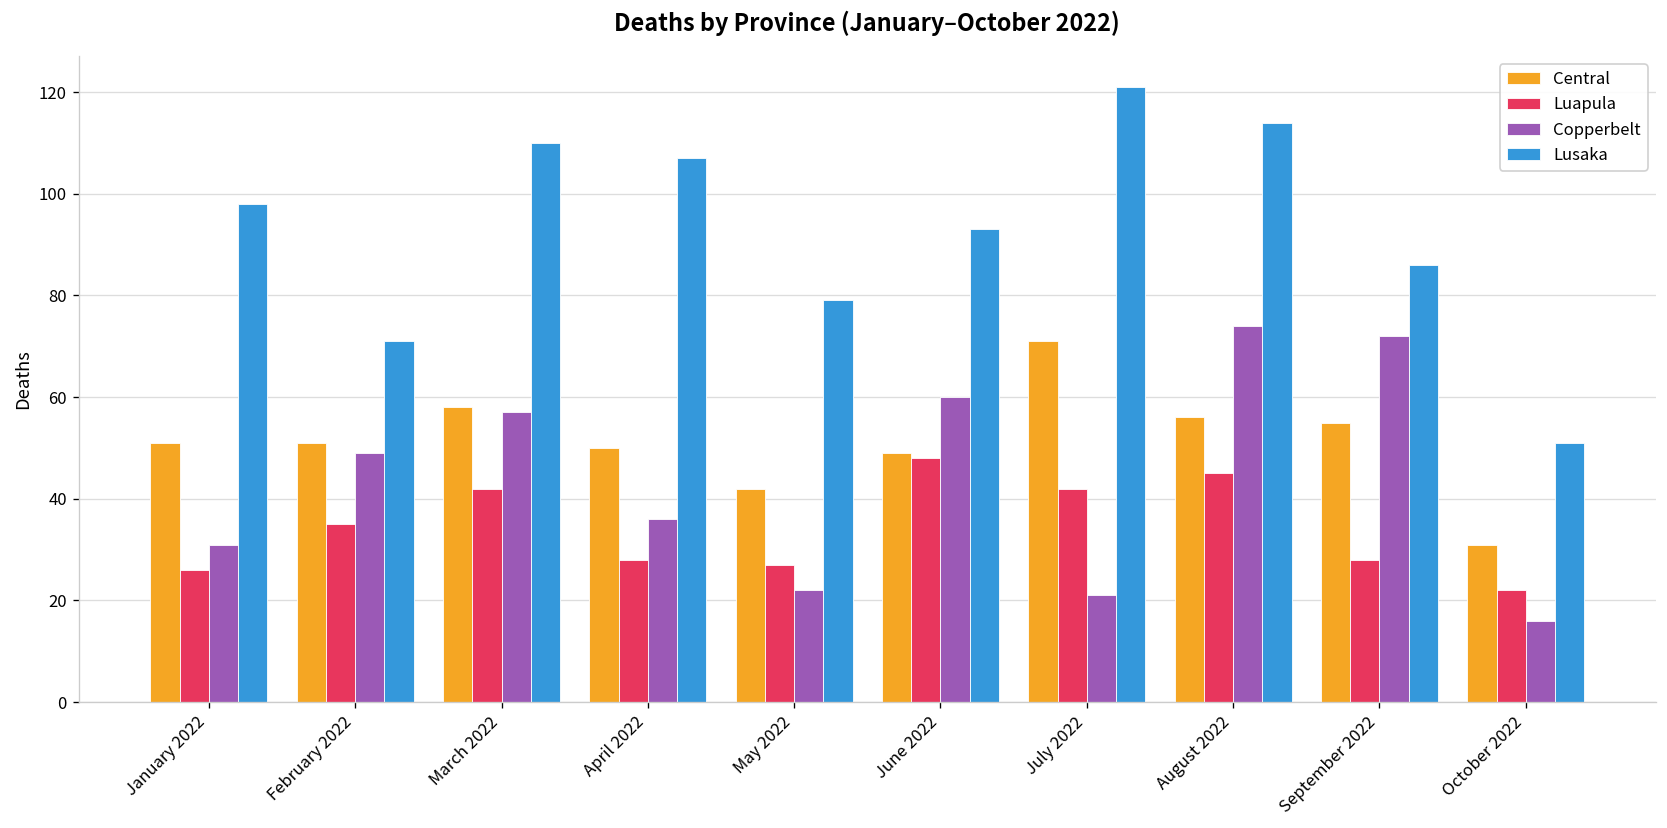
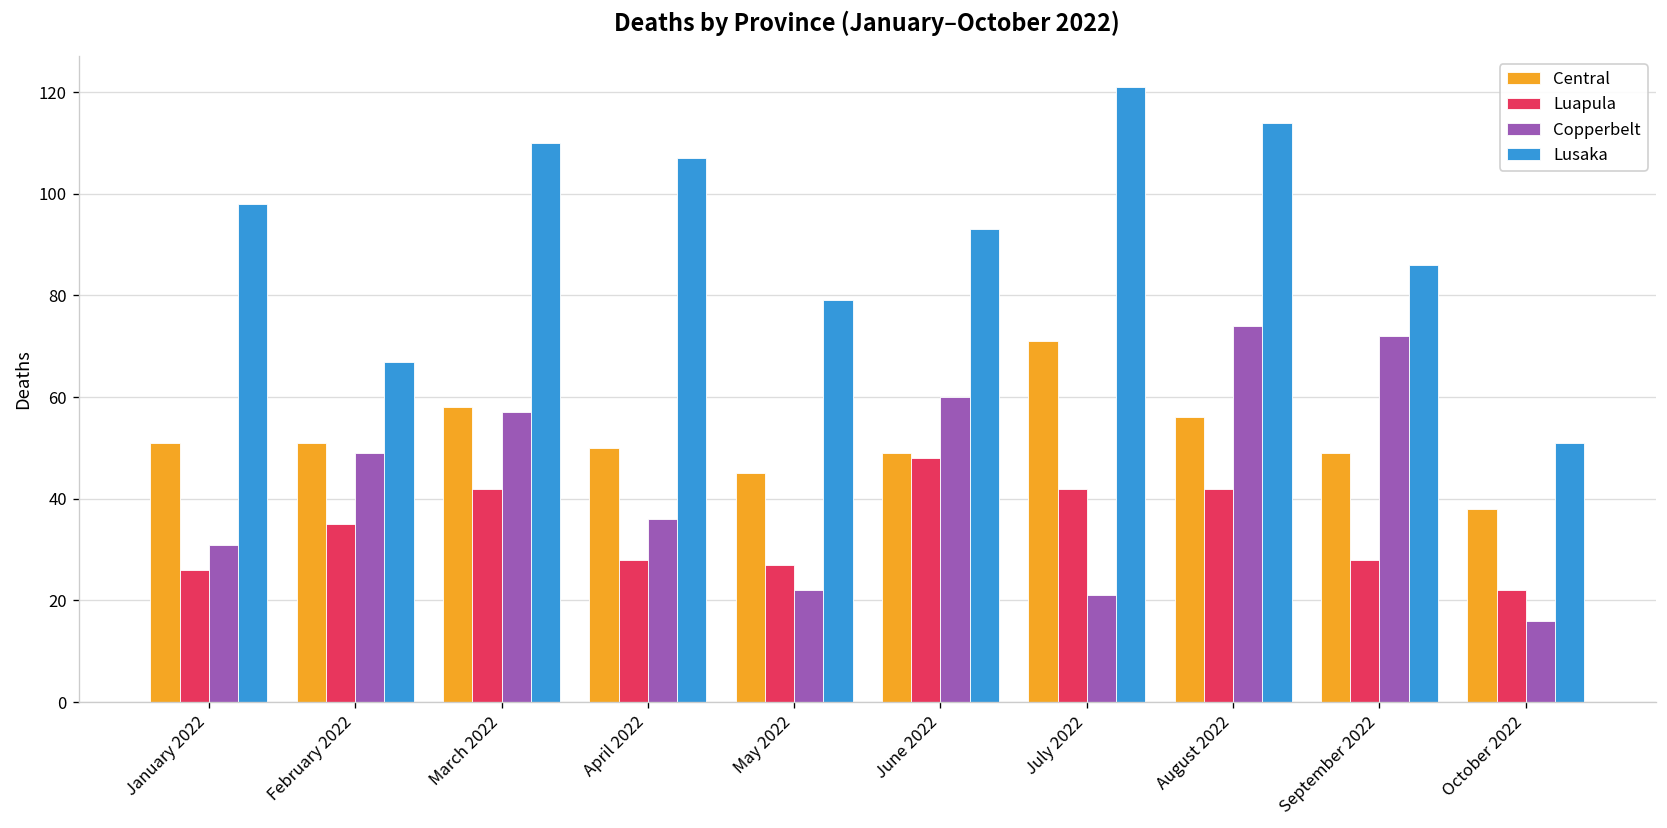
  {
    "Central": {
      "January 2022": 51,
      "February 2022": 51,
      "March 2022": 58,
      "April 2022": 50,
-     "May 2022": 42,
+     "May 2022": 45,
      "June 2022": 49,
      "July 2022": 71,
      "August 2022": 56,
-     "September 2022": 55,
-     "October 2022": 31
+     "September 2022": 49,
+     "October 2022": 38
    },
    "Luapula": {
      "January 2022": 26,
      "February 2022": 35,
      "March 2022": 42,
      "April 2022": 28,
      "May 2022": 27,
      "June 2022": 48,
      "July 2022": 42,
-     "August 2022": 45,
+     "August 2022": 42,
      "September 2022": 28,
      "October 2022": 22
    },
    "Copperbelt": {
      "January 2022": 31,
      "February 2022": 49,
      "March 2022": 57,
      "April 2022": 36,
      "May 2022": 22,
      "June 2022": 60,
      "July 2022": 21,
      "August 2022": 74,
      "September 2022": 72,
      "October 2022": 16
    },
    "Lusaka": {
      "January 2022": 98,
-     "February 2022": 71,
+     "February 2022": 67,
      "March 2022": 110,
      "April 2022": 107,
      "May 2022": 79,
      "June 2022": 93,
      "July 2022": 121,
      "August 2022": 114,
      "September 2022": 86,
      "October 2022": 51
    }
  }
